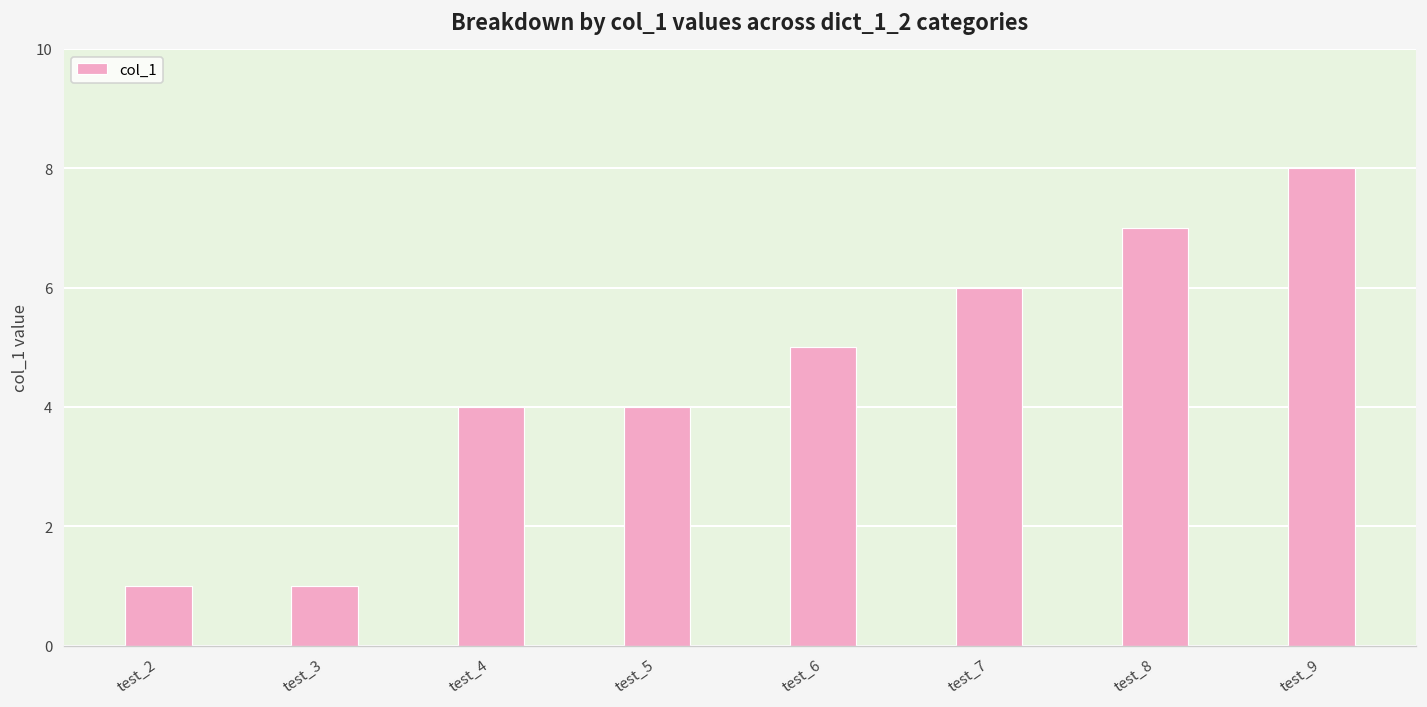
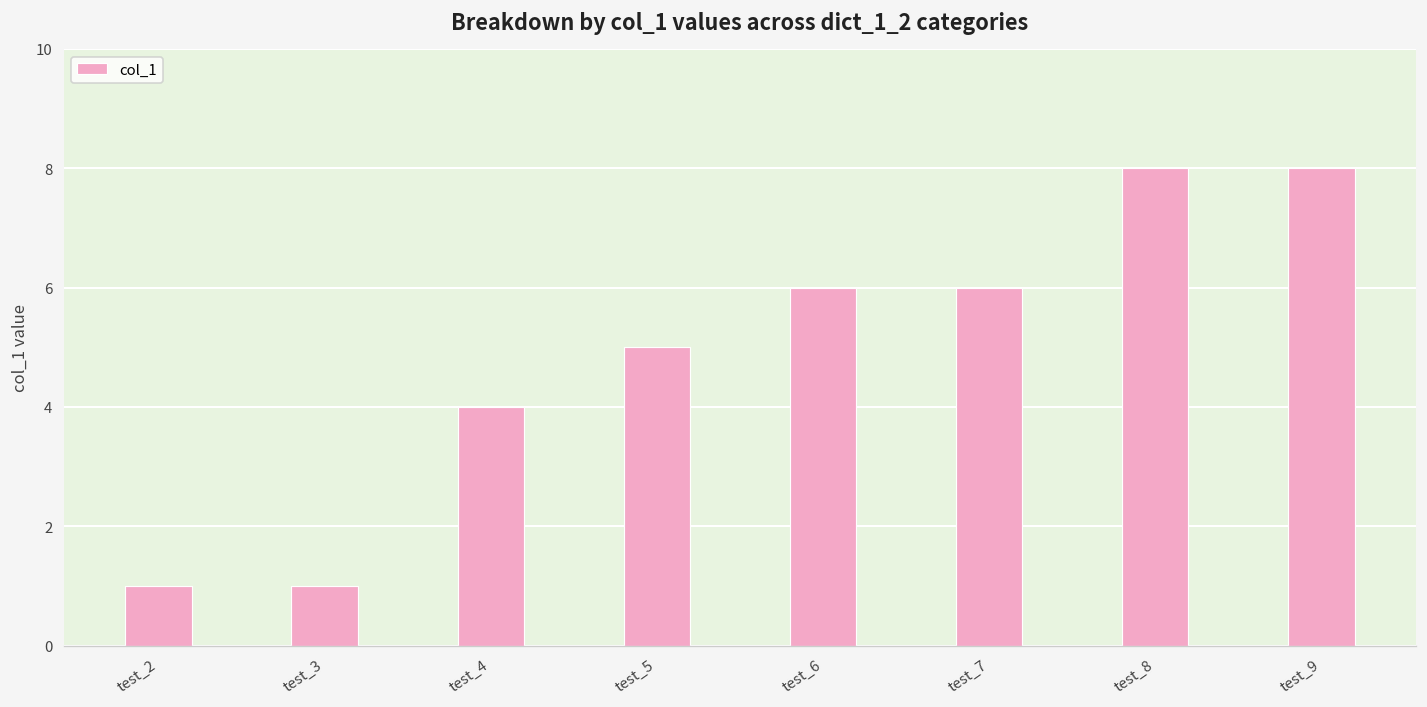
  {
    "test_2": 1,
    "test_3": 1,
    "test_4": 4,
-   "test_5": 4,
-   "test_6": 5,
+   "test_5": 5,
+   "test_6": 6,
    "test_7": 6,
-   "test_8": 7,
+   "test_8": 8,
    "test_9": 8
  }
